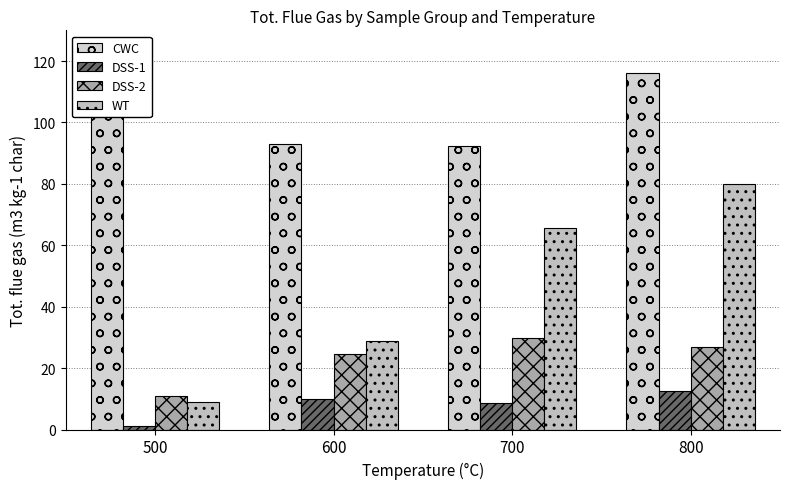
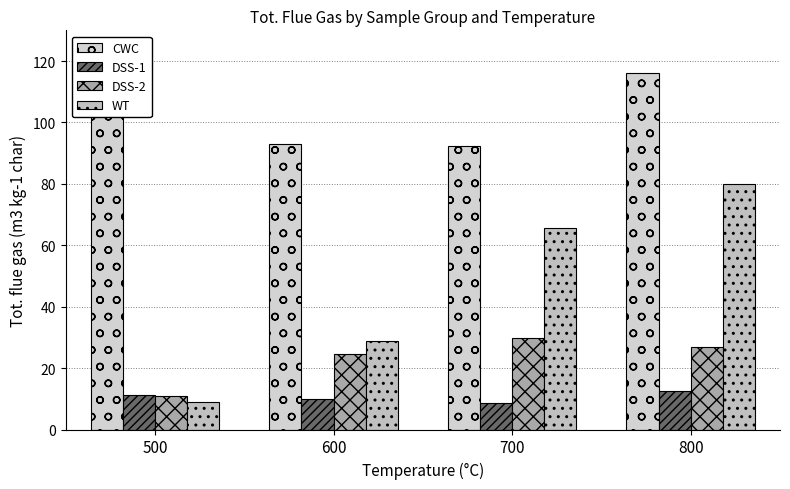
  {
    "DSS-1": {
-     "500": 1,
+     "500": 11,
      "600": 10,
      "700": 9,
      "800": 13
    }
  }
